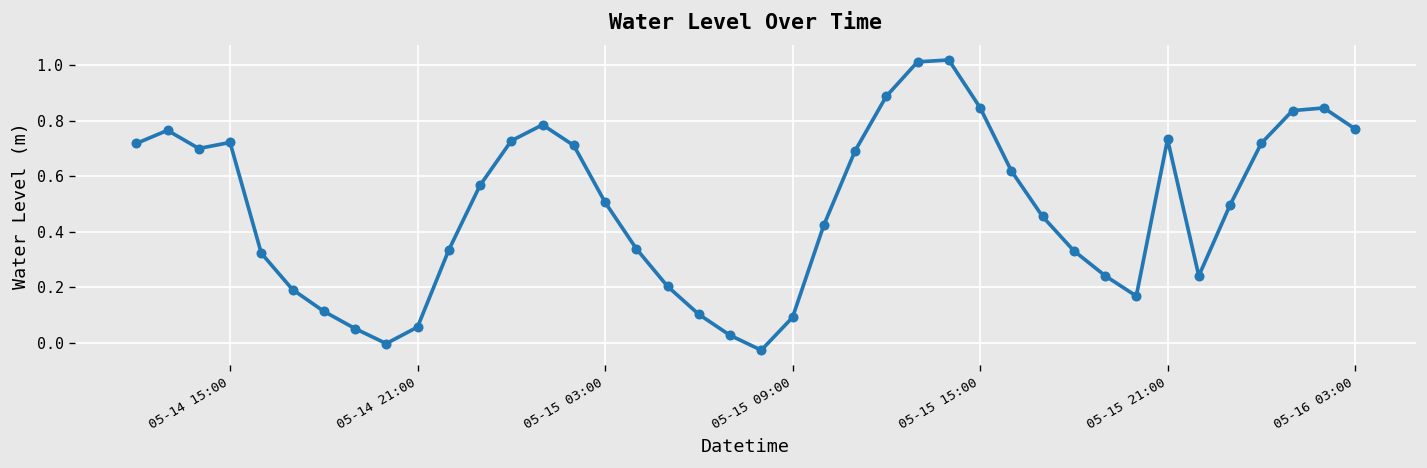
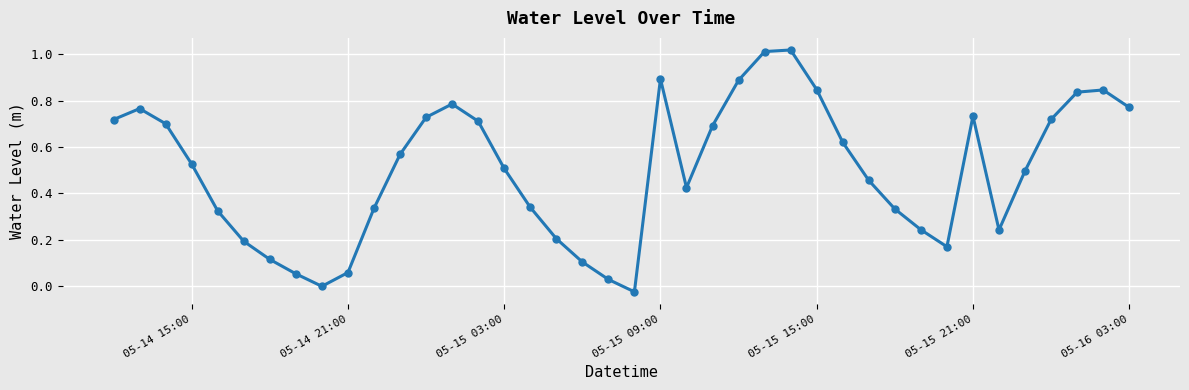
  {
-   "05-14 15:00": 0.72,
+   "05-14 15:00": 0.53,
    "05-14 21:00": 0.06,
    "05-15 03:00": 0.51,
-   "05-15 09:00": 0.09,
+   "05-15 09:00": 0.89,
    "05-15 15:00": 0.85,
    "05-15 21:00": 0.73,
    "05-16 03:00": 0.77
  }
